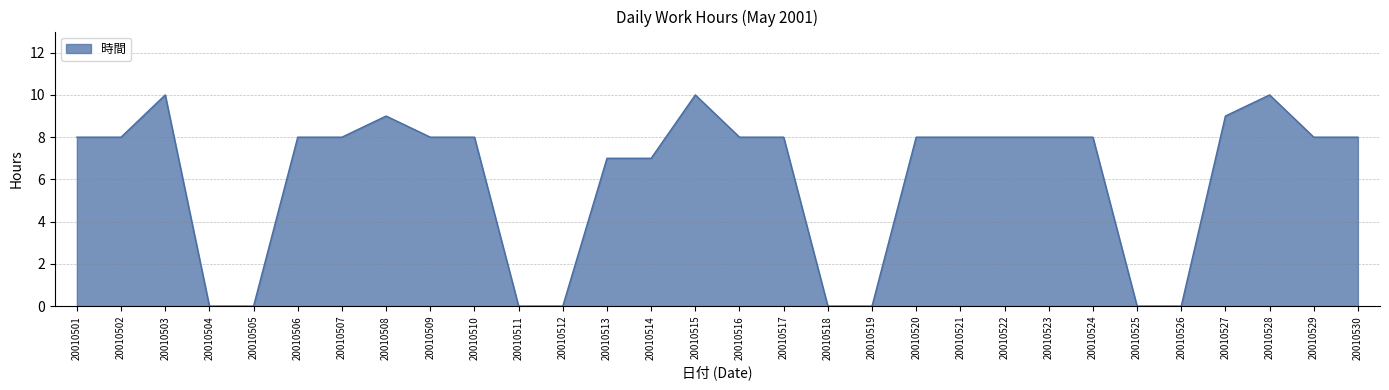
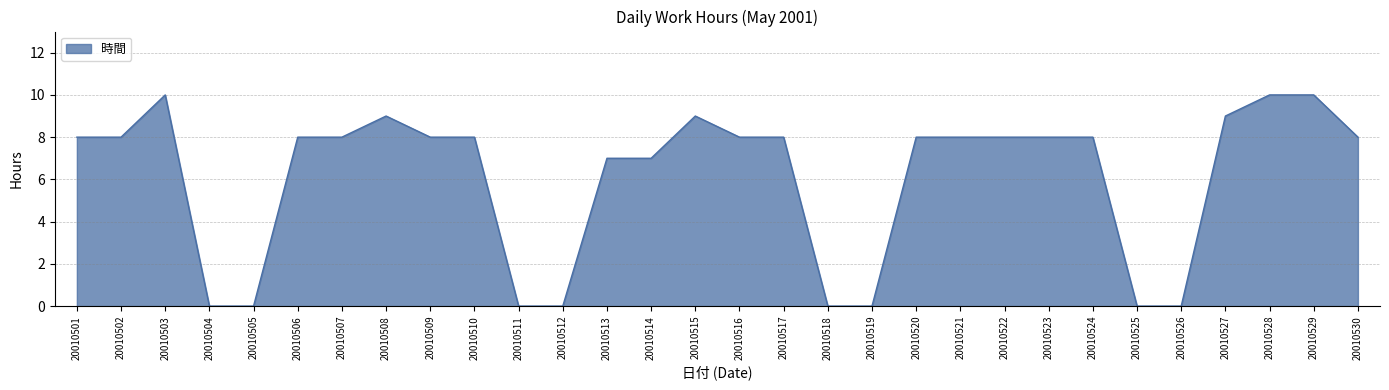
  {
    "20010501": 8,
    "20010502": 8,
    "20010503": 10,
    "20010504": 0,
    "20010505": 0,
    "20010506": 8,
    "20010507": 8,
    "20010508": 9,
    "20010509": 8,
    "20010510": 8,
    "20010511": 0,
    "20010512": 0,
    "20010513": 7,
    "20010514": 7,
-   "20010515": 10,
+   "20010515": 9,
    "20010516": 8,
    "20010517": 8,
    "20010518": 0,
    "20010519": 0,
    "20010520": 8,
    "20010521": 8,
    "20010522": 8,
    "20010523": 8,
    "20010524": 8,
    "20010525": 0,
    "20010526": 0,
    "20010527": 9,
    "20010528": 10,
-   "20010529": 8,
+   "20010529": 10,
    "20010530": 8
  }
